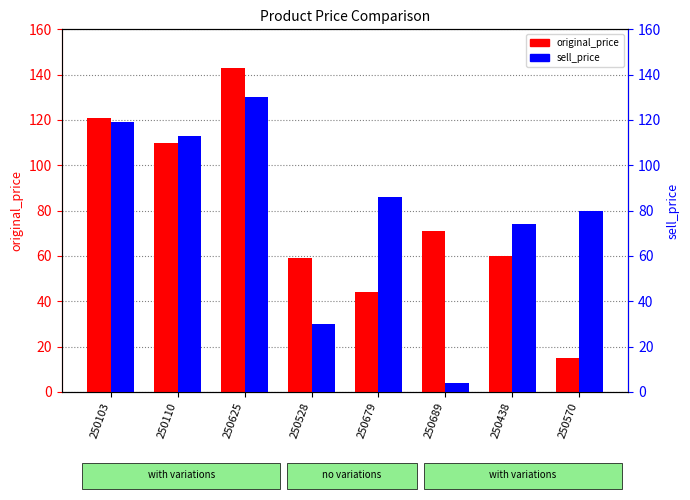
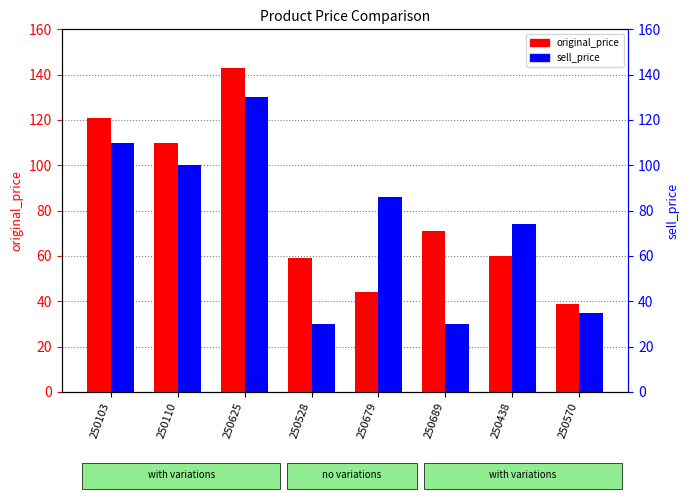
  {
    "original_price": {
      "250103": 121,
      "250110": 110,
      "250625": 143,
      "250528": 59,
      "250679": 44,
      "250689": 71,
      "250438": 60,
-     "250570": 15
+     "250570": 39
    },
    "sell_price": {
-     "250103": 119,
-     "250110": 113,
+     "250103": 110,
+     "250110": 100,
      "250625": 130,
      "250528": 30,
      "250679": 86,
-     "250689": 4,
+     "250689": 30,
      "250438": 74,
-     "250570": 80
+     "250570": 35
    }
  }
